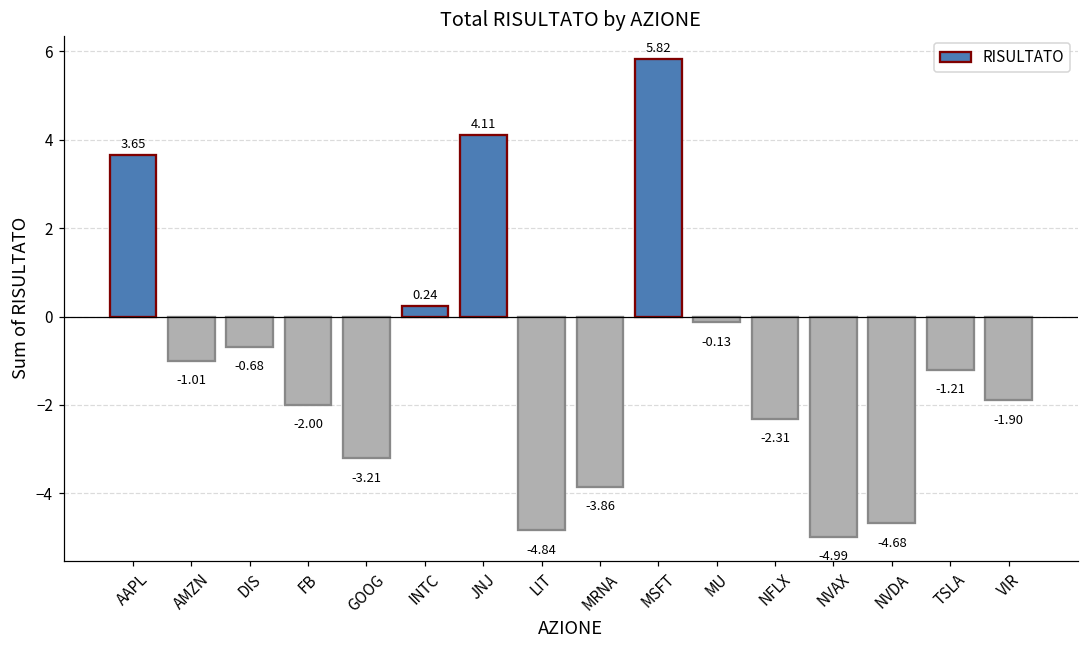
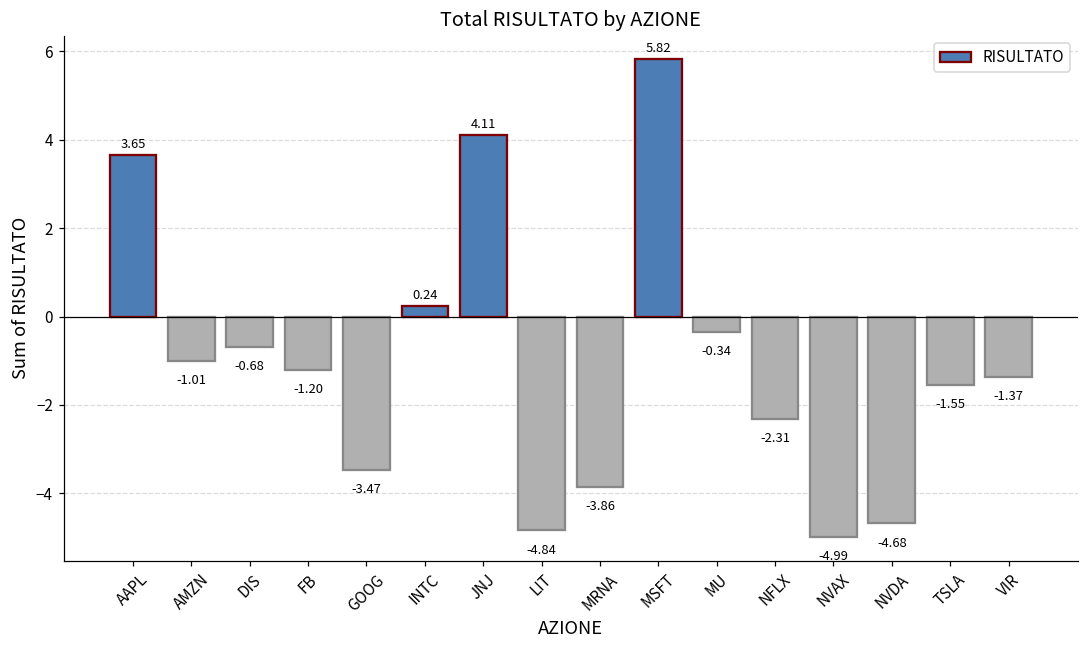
  {
    "AAPL": 3.65,
    "AMZN": -1.01,
    "DIS": -0.68,
-   "FB": -2.00,
-   "GOOG": -3.21,
+   "FB": -1.20,
+   "GOOG": -3.47,
    "INTC": 0.24,
    "JNJ": 4.11,
    "LIT": -4.84,
    "MRNA": -3.86,
    "MSFT": 5.82,
-   "MU": -0.13,
+   "MU": -0.34,
    "NFLX": -2.31,
    "NVAX": -4.99,
    "NVDA": -4.68,
-   "TSLA": -1.21,
-   "VIR": -1.90
+   "TSLA": -1.55,
+   "VIR": -1.37
  }
